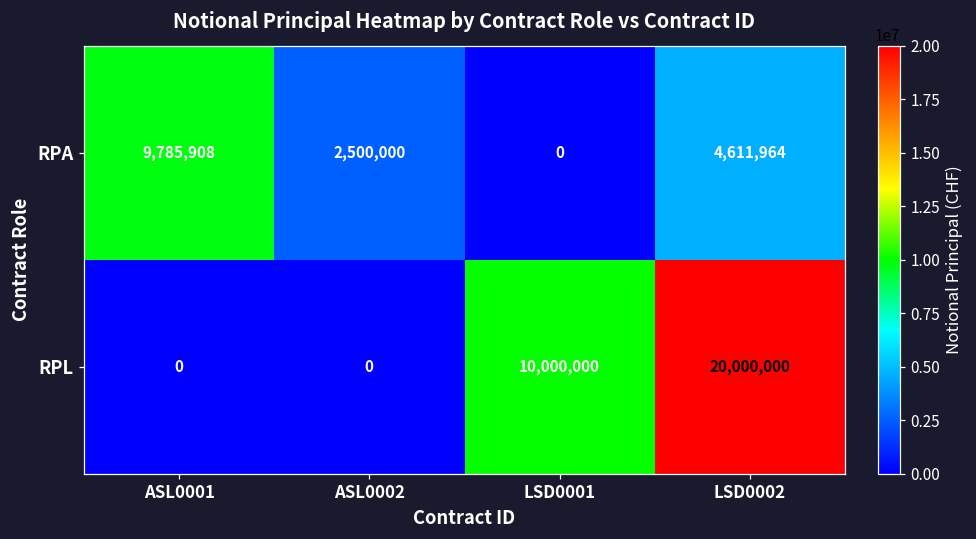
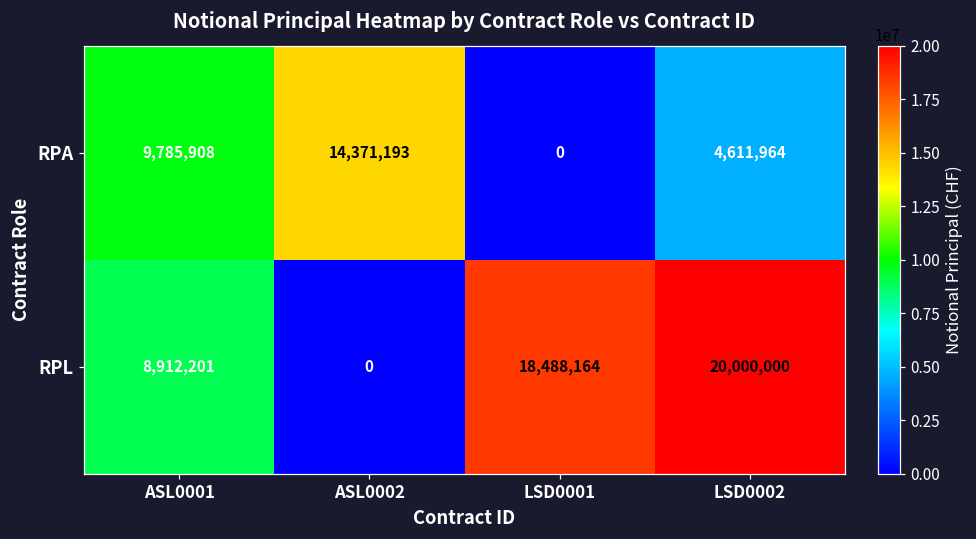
  {
    "RPA": {
      "ASL0001": "9,785,908",
-     "ASL0002": "2,500,000",
+     "ASL0002": "14,371,193",
      "LSD0001": "0",
      "LSD0002": "4,611,964"
    },
    "RPL": {
-     "ASL0001": "0",
+     "ASL0001": "8,912,201",
      "ASL0002": "0",
-     "LSD0001": "10,000,000",
+     "LSD0001": "18,488,164",
      "LSD0002": "20,000,000"
    }
  }
